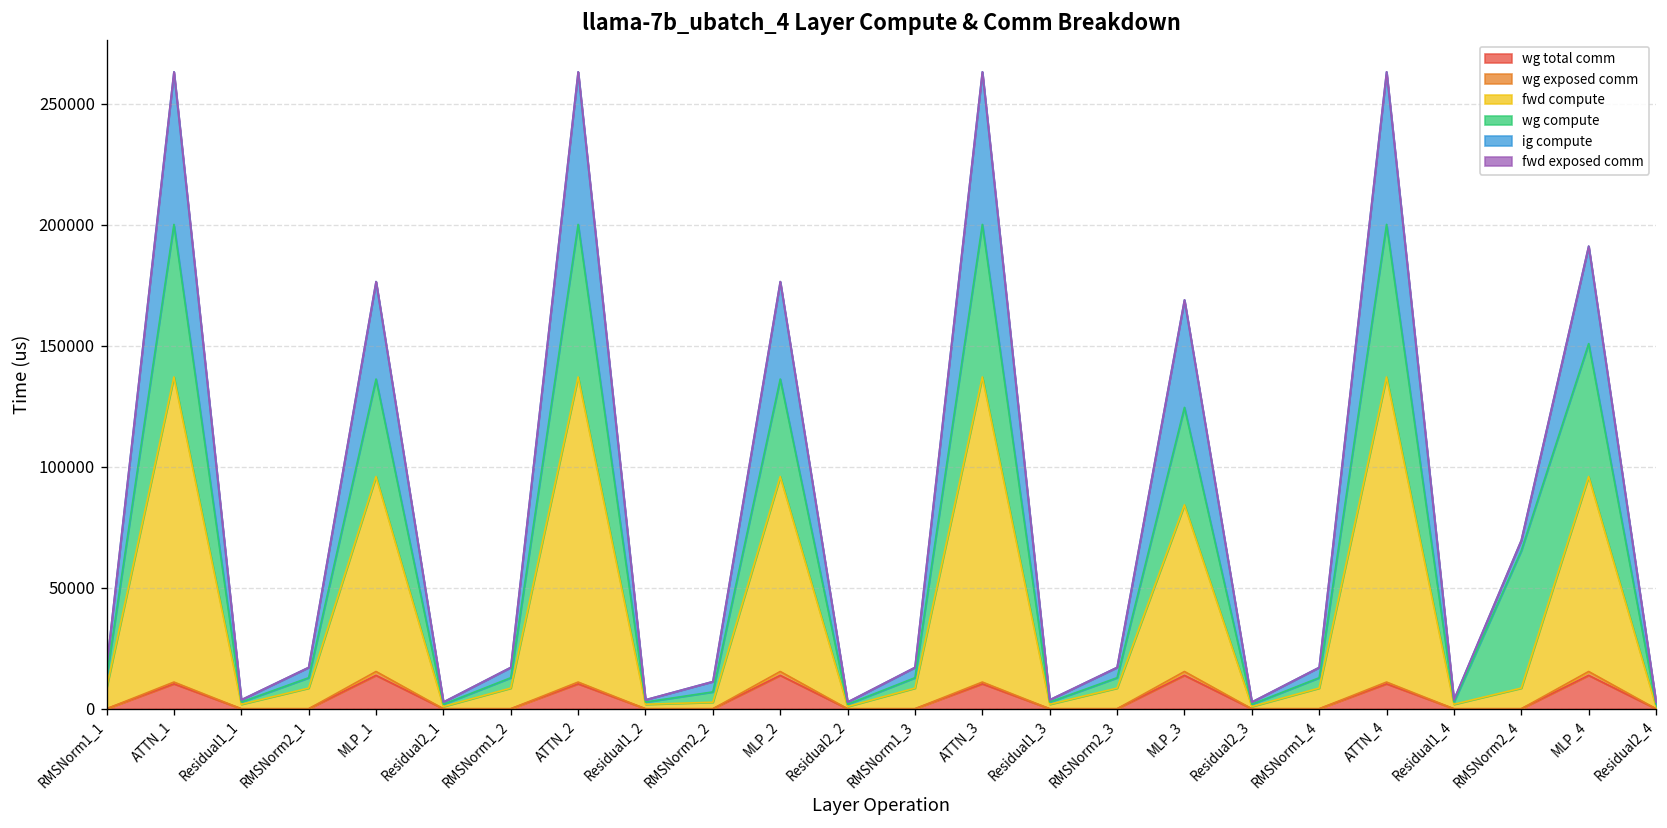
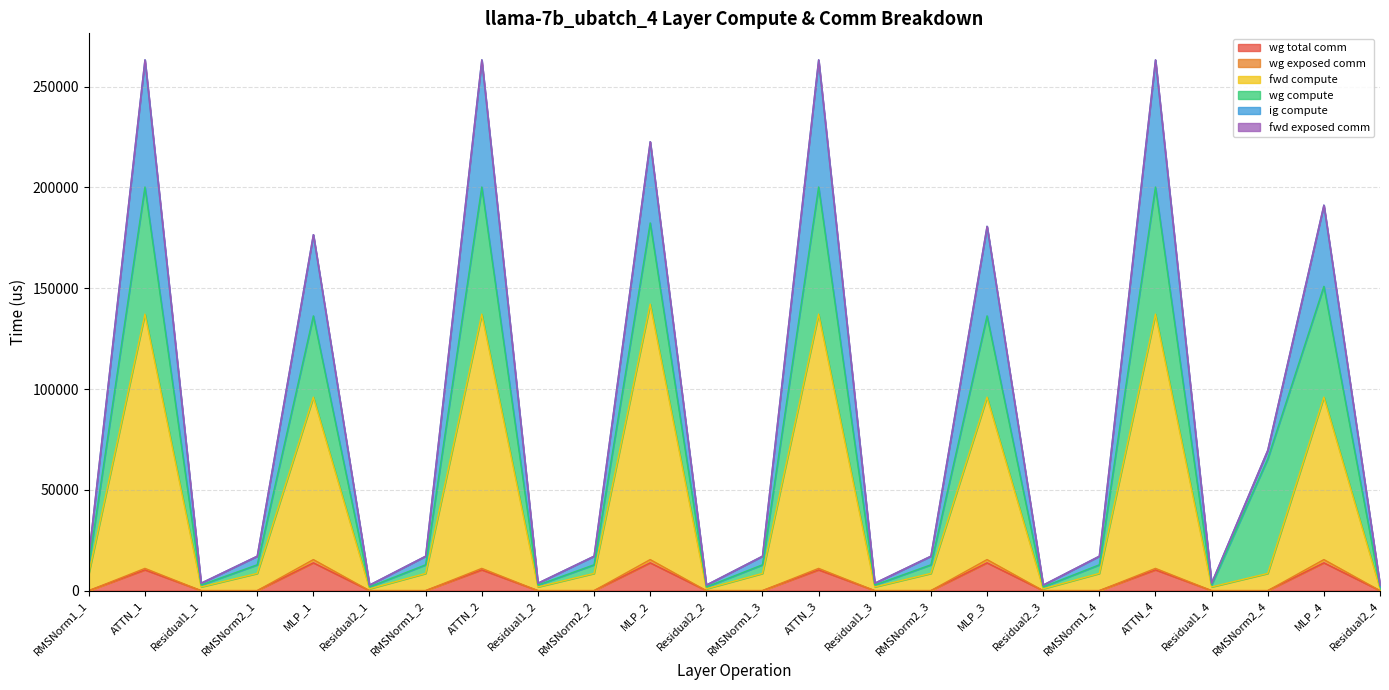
  {
    "fwd compute": {
      "RMSNorm1_1": 9000,
      "ATTN_1": 126000,
      "RMSNorm2_1": 9000,
      "MLP_1": 81000,
      "RMSNorm1_2": 9000,
      "ATTN_2": 126000,
-     "RMSNorm2_2": 3000,
-     "MLP_2": 81000,
+     "RMSNorm2_2": 9000,
+     "MLP_2": 127000,
      "RMSNorm1_3": 9000,
      "ATTN_3": 126000,
      "RMSNorm2_3": 9000,
-     "MLP_3": 69000,
+     "MLP_3": 81000,
      "RMSNorm1_4": 9000,
      "ATTN_4": 126000,
      "RMSNorm2_4": 9000,
      "MLP_4": 81000
    },
    "wg compute": {
      "RMSNorm1_1": 4000,
      "ATTN_1": 63000,
      "RMSNorm2_1": 4000,
      "MLP_1": 40000,
      "RMSNorm1_2": 4000,
      "ATTN_2": 63000,
      "RMSNorm2_2": 4000,
      "MLP_2": 40000,
      "RMSNorm1_3": 4000,
      "ATTN_3": 63000,
      "RMSNorm2_3": 4000,
      "MLP_3": 40000,
      "RMSNorm1_4": 4000,
      "ATTN_4": 63000,
      "RMSNorm2_4": 57000,
      "MLP_4": 55000
    }
  }
